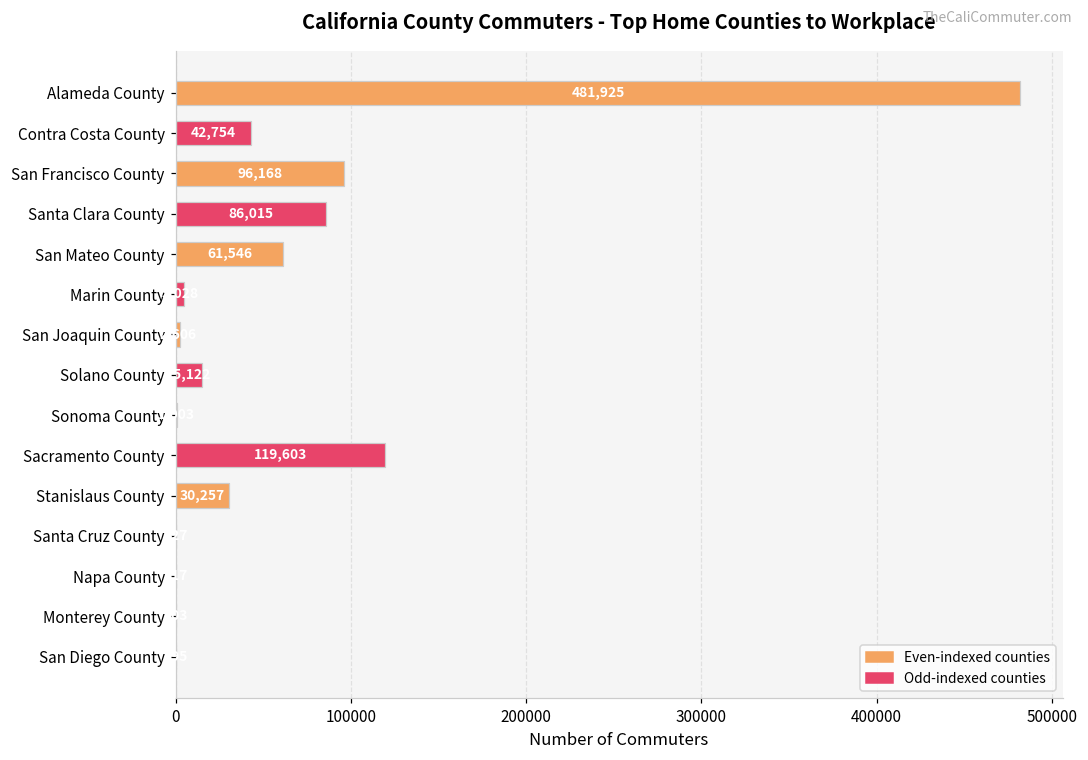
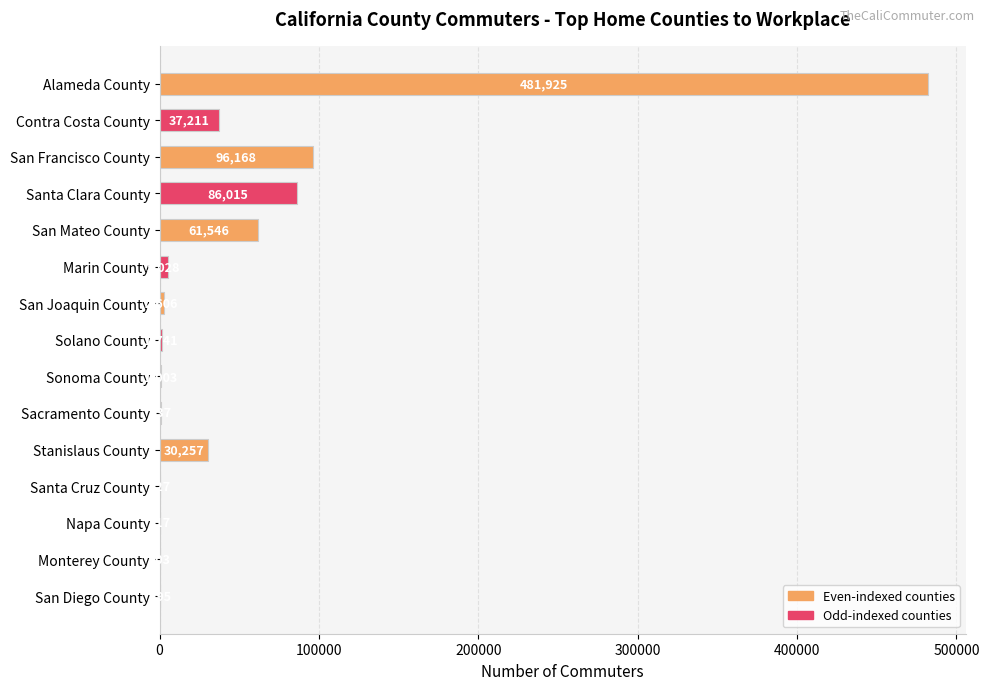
  {
    "Alameda County": "481,925",
-   "Contra Costa County": "42,754",
+   "Contra Costa County": "37,211",
    "San Francisco County": "96,168",
    "Santa Clara County": "86,015",
    "San Mateo County": "61,546",
-   "Solano County": "15000",
-   "Sacramento County": "120000",
+   "Solano County": "2000",
+   "Sacramento County": "1000",
    "Stanislaus County": "30,257"
  }
